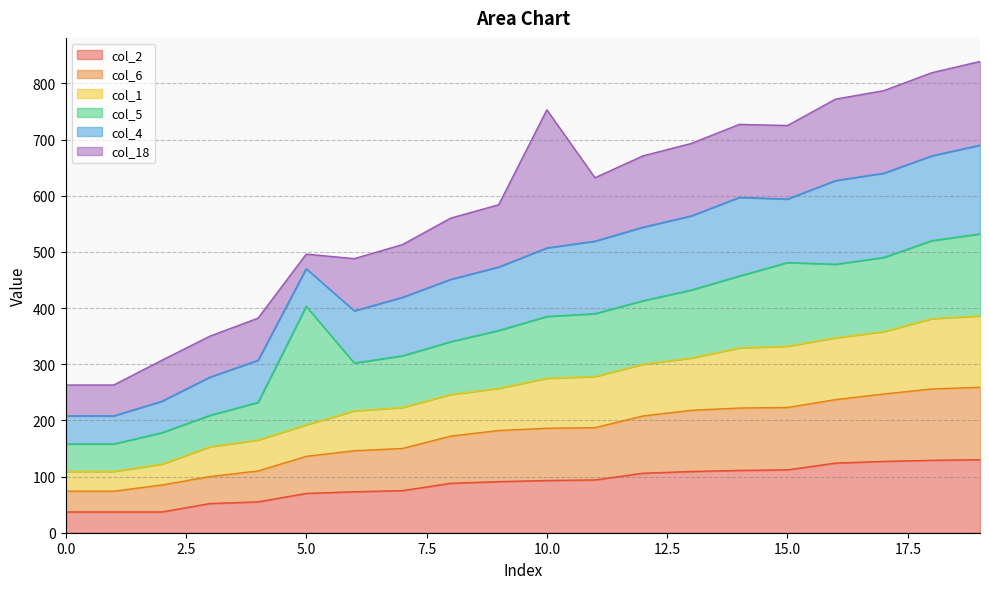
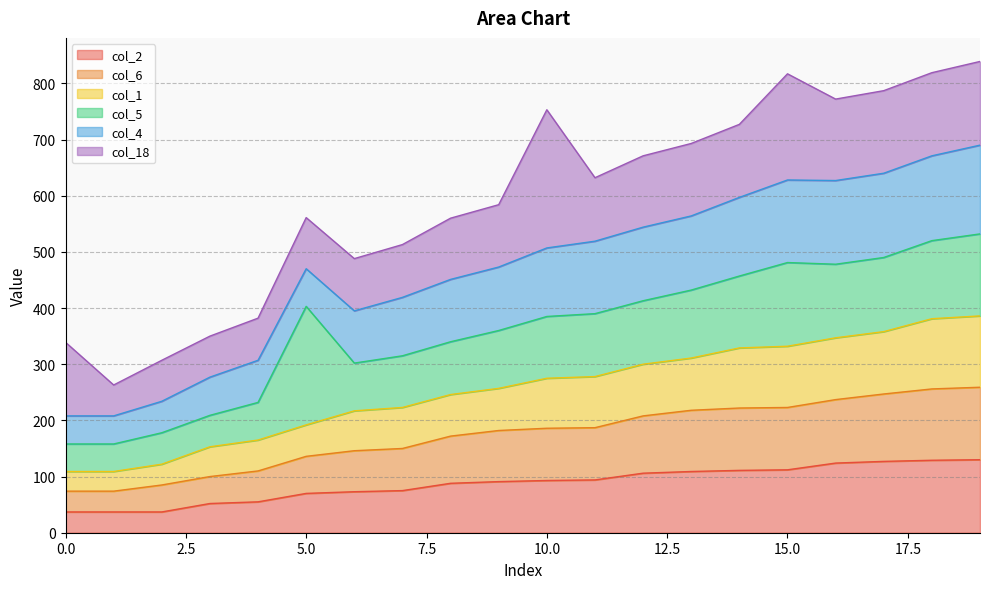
  {
    "col_5": {
      "0.0": 50,
      "5.0": 210,
      "10.0": 110,
      "15.0": 150
    },
    "col_4": {
      "0.0": 50,
      "5.0": 70,
      "10.0": 120,
-     "15.0": 110
+     "15.0": 150
    },
    "col_18": {
-     "0.0": 60,
-     "5.0": 30,
+     "0.0": 130,
+     "5.0": 90,
      "10.0": 250,
-     "15.0": 130
+     "15.0": 190
    }
  }
